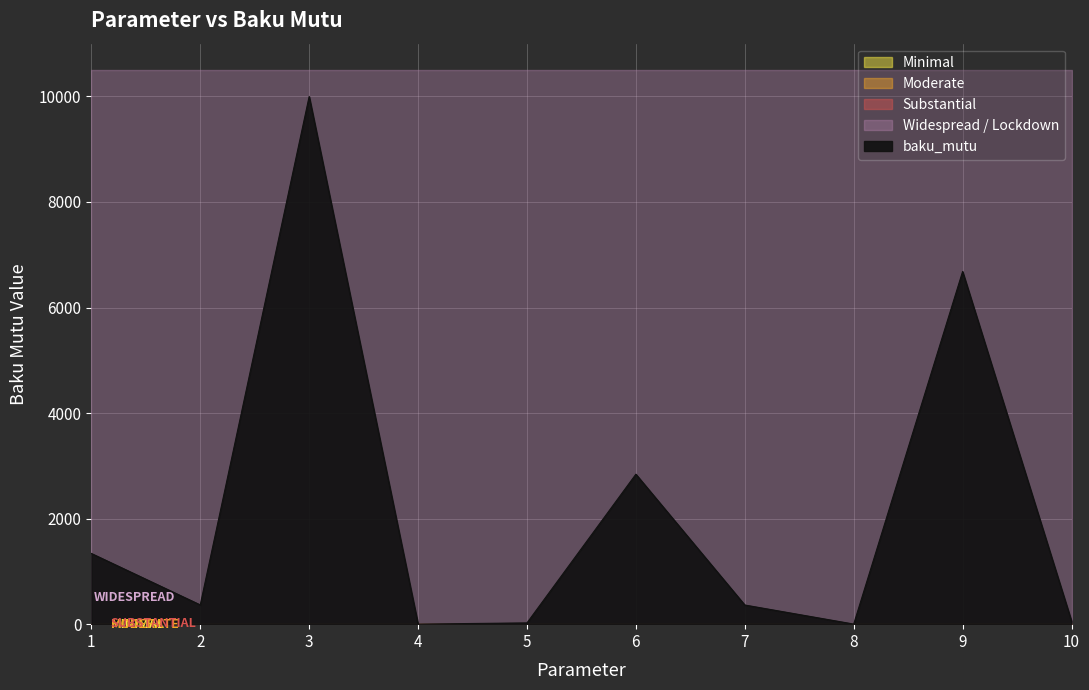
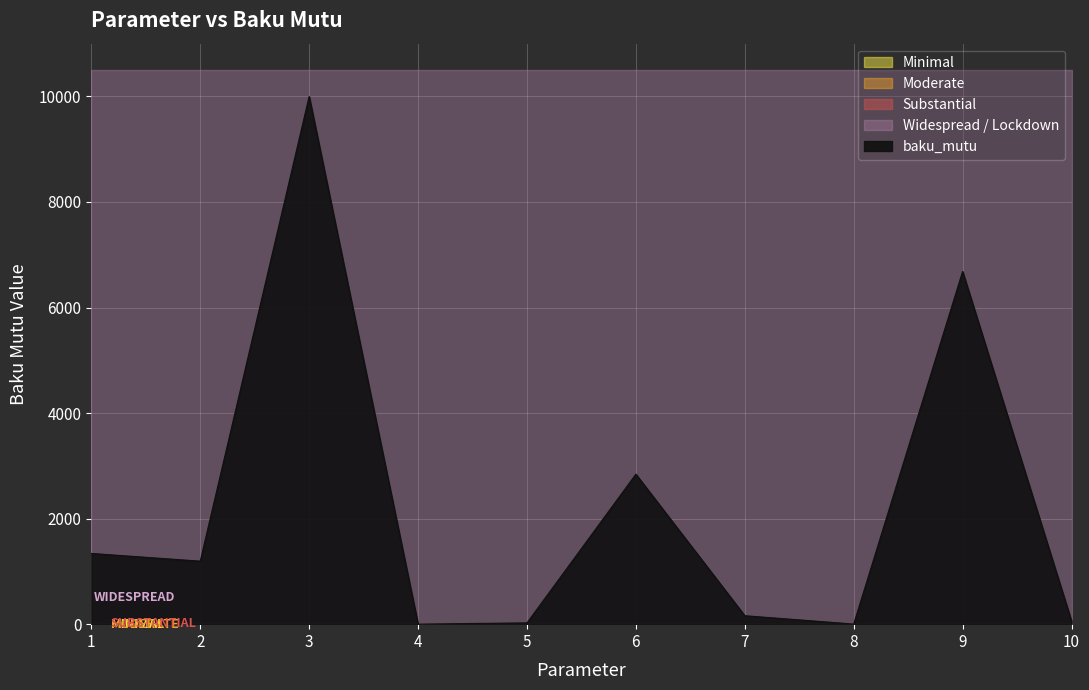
  {
    "Widespread / Lockdown": {
      "1": 10500,
      "2": 10500,
      "3": 10500,
      "4": 10500,
      "5": 10500,
      "6": 10500,
      "7": 10500,
      "8": 10500,
      "10": 10500
    },
    "baku_mutu": {
      "1": 1300,
-     "2": 400,
+     "2": 1200,
      "3": 10000,
      "6": 2800,
-     "7": 400,
+     "7": 200,
      "9": 6700,
      "10": 100
    }
  }
